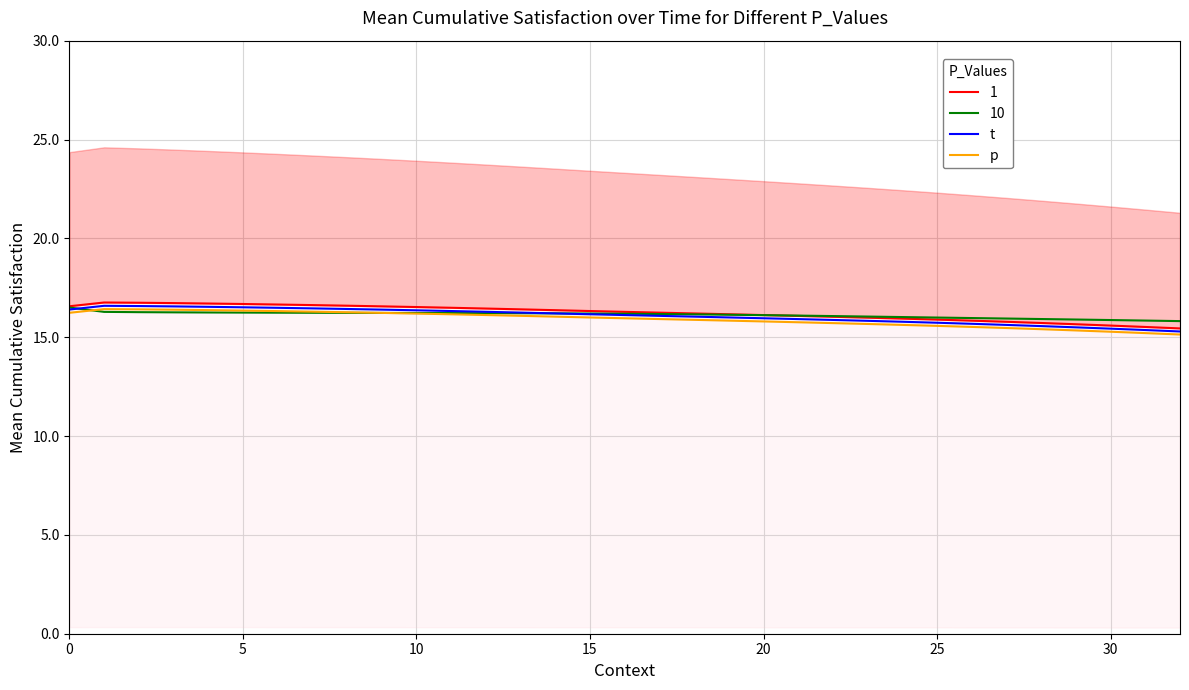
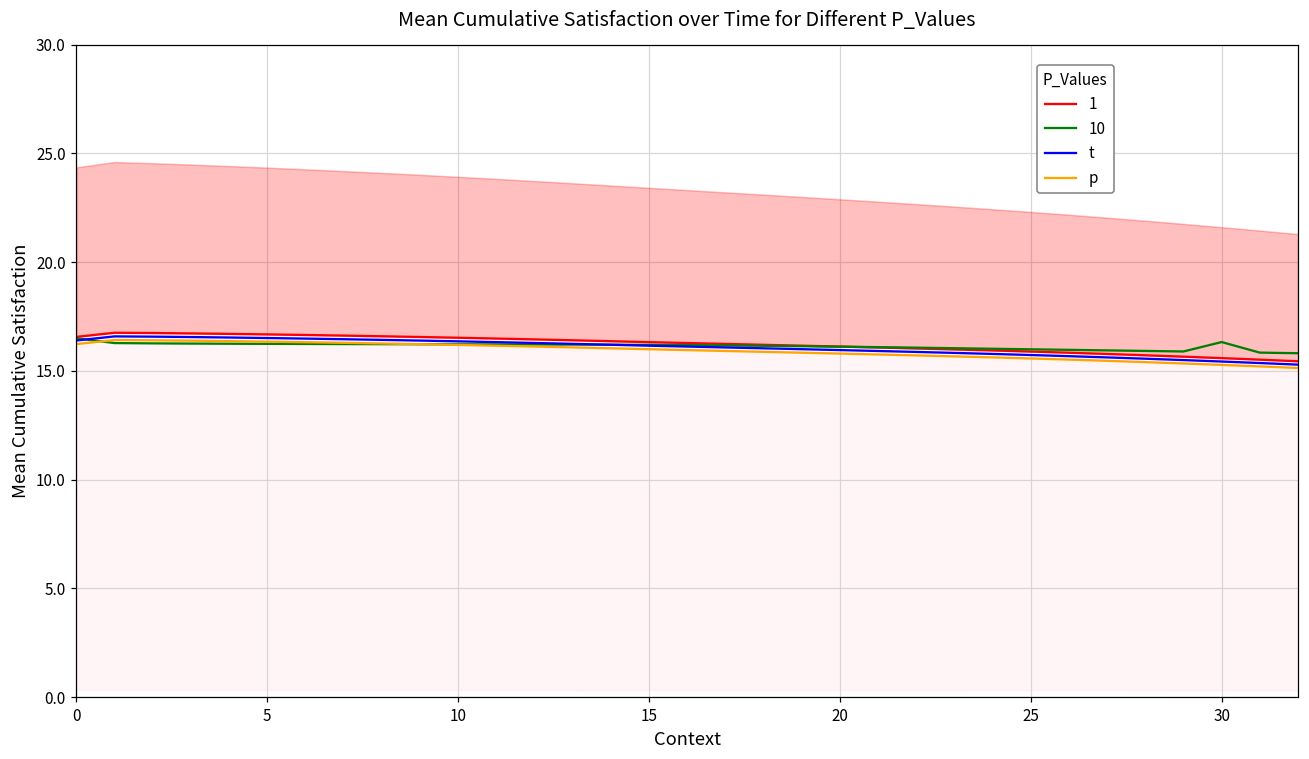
  {
    "10": {
-     "30": 15.9
+     "30": 16.3
    },
    "t": {
      "5": 16.5,
      "10": 16.4,
      "20": 16.0,
      "25": 15.7,
      "30": 15.4
    },
    "p": {
      "0": 16.2,
      "15": 16.0,
      "20": 15.8,
      "25": 15.6,
      "30": 15.3
    }
  }
